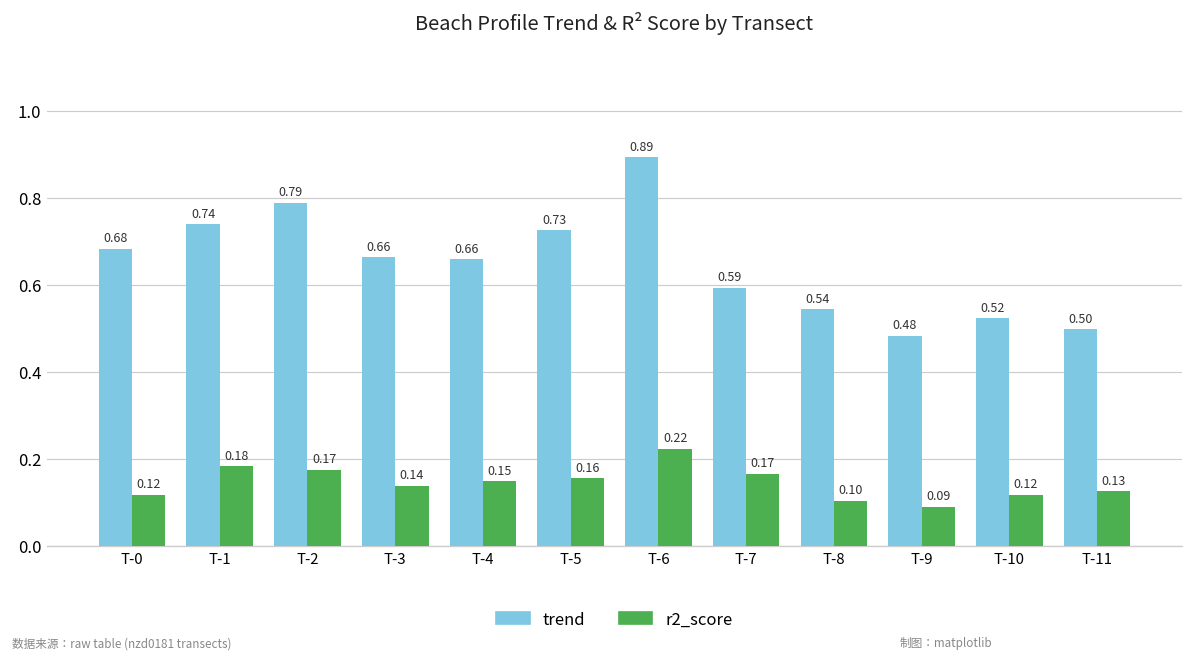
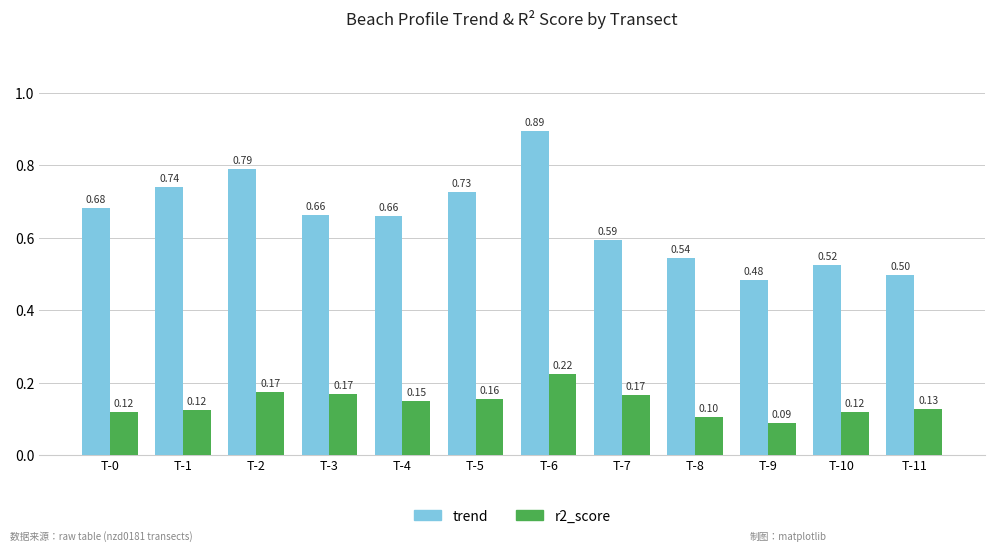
  {
    "trend": {
      "T-0": 0.68,
      "T-1": 0.74,
      "T-2": 0.79,
      "T-3": 0.66,
      "T-4": 0.66,
      "T-5": 0.73,
      "T-6": 0.89,
      "T-7": 0.59,
      "T-8": 0.54,
      "T-9": 0.48,
      "T-10": 0.52,
      "T-11": 0.50
    },
    "r2_score": {
      "T-0": 0.12,
-     "T-1": 0.18,
+     "T-1": 0.12,
      "T-2": 0.17,
-     "T-3": 0.14,
+     "T-3": 0.17,
      "T-4": 0.15,
      "T-5": 0.16,
      "T-6": 0.22,
      "T-7": 0.17,
      "T-8": 0.10,
      "T-9": 0.09,
      "T-10": 0.12,
      "T-11": 0.13
    }
  }
